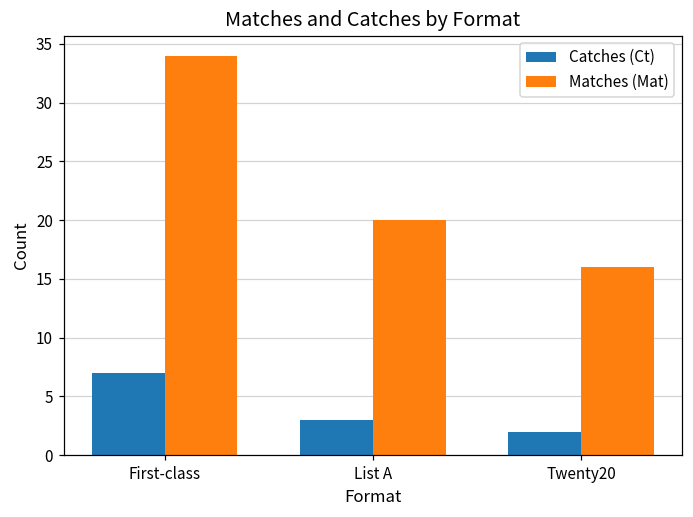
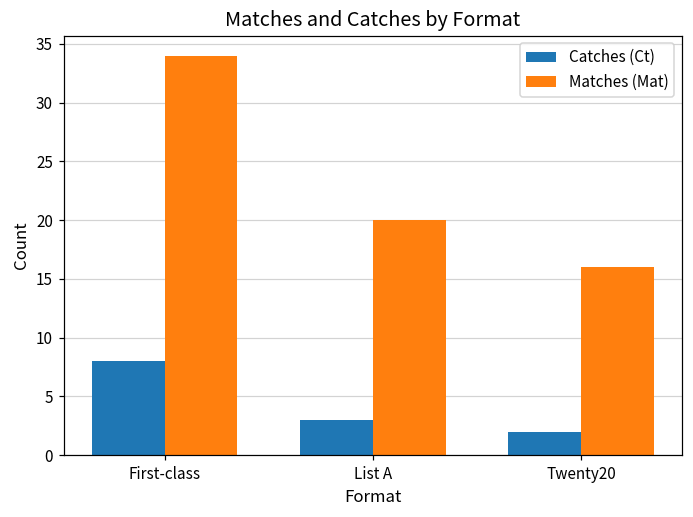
  {
    "Catches (Ct)": {
-     "First-class": 7,
+     "First-class": 8,
      "List A": 3,
      "Twenty20": 2
    },
    "Matches (Mat)": {
      "First-class": 34,
      "List A": 20,
      "Twenty20": 16
    }
  }
